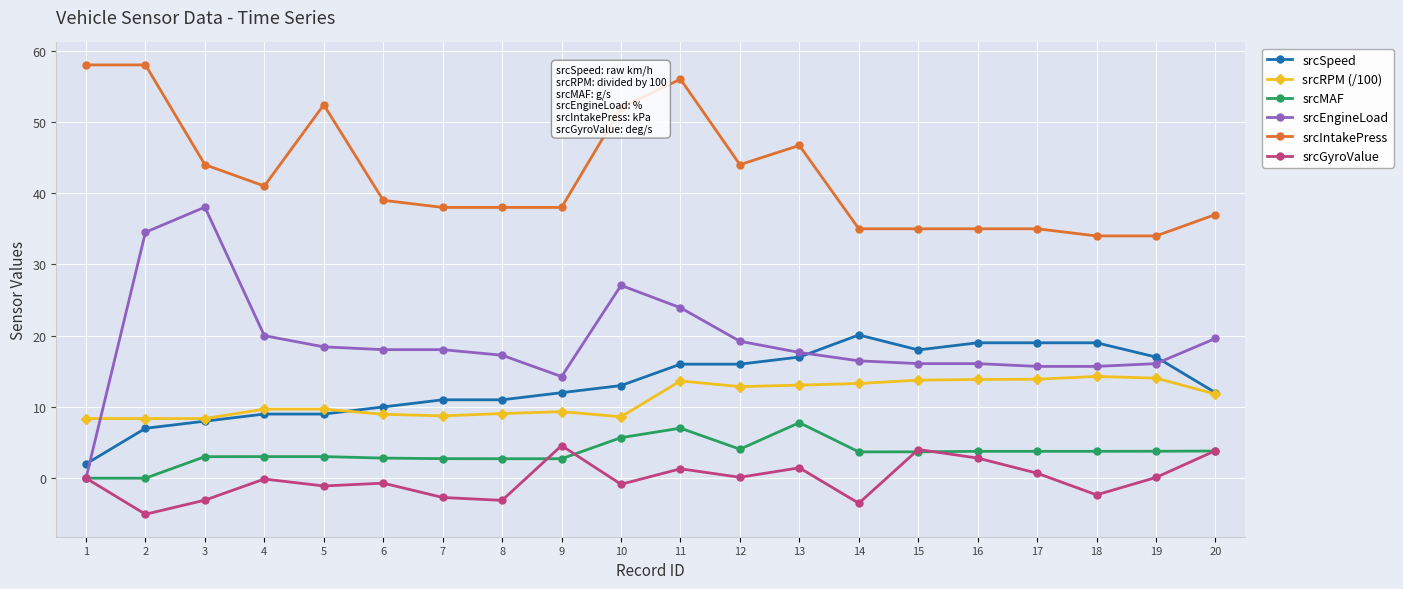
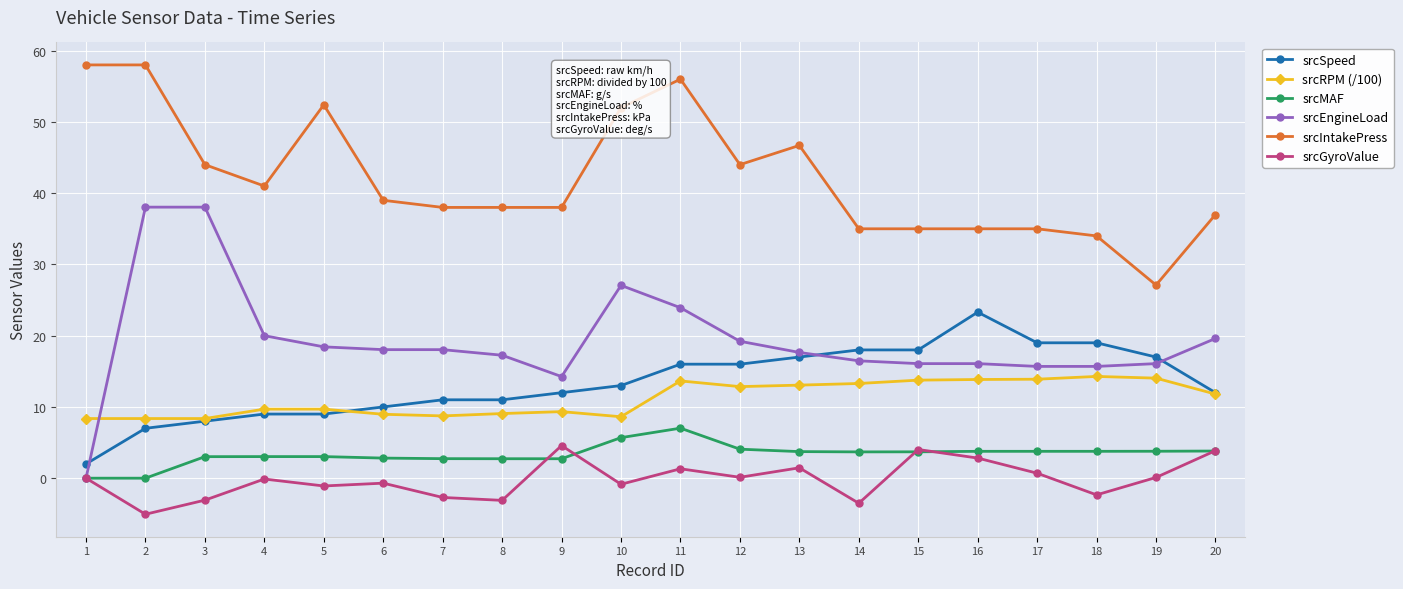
  {
    "srcSpeed": {
      "1": 2,
      "2": 7,
      "3": 8,
      "4": 9,
      "5": 9,
      "6": 10,
      "7": 11,
      "8": 11,
      "9": 12,
      "10": 13,
      "11": 16,
      "12": 16,
      "13": 17,
-     "14": 20,
+     "14": 18,
      "15": 18,
-     "16": 19,
+     "16": 23,
      "17": 19,
      "18": 19,
      "19": 17
    },
    "srcRPM (/100)": {
      "1": 8,
      "2": 8,
      "3": 8,
      "4": 10,
      "5": 10,
      "6": 9,
      "7": 9,
      "8": 9,
      "9": 9,
      "10": 9,
      "11": 14,
      "12": 13,
      "13": 13,
      "14": 13,
      "15": 14,
      "16": 14,
      "17": 14,
      "18": 14,
      "19": 14
    },
    "srcMAF": {
      "2": 0,
      "3": 3,
      "4": 3,
      "5": 3,
      "6": 3,
      "7": 3,
      "8": 3,
      "9": 3,
      "10": 6,
      "11": 7,
      "12": 4,
-     "13": 8,
+     "13": 4,
      "14": 4,
      "16": 4,
      "17": 4,
      "18": 4,
      "19": 4
    },
    "srcEngineLoad": {
-     "2": 35,
+     "2": 38,
      "3": 38,
      "4": 20,
      "5": 18,
      "6": 18,
      "7": 18,
      "8": 17,
      "9": 14,
      "10": 27,
      "11": 24,
      "12": 19,
      "13": 18,
      "14": 16,
      "15": 16,
      "16": 16,
      "17": 16,
      "18": 16,
      "19": 16,
      "20": 20
    },
    "srcIntakePress": {
      "1": 58,
      "2": 58,
      "3": 44,
      "4": 41,
      "5": 52,
      "6": 39,
      "7": 38,
      "8": 38,
      "9": 38,
      "11": 56,
      "12": 44,
      "13": 47,
      "14": 35,
      "15": 35,
      "16": 35,
      "17": 35,
      "18": 34,
-     "19": 34,
+     "19": 27,
      "20": 37
    },
    "srcGyroValue": {
      "2": -5,
      "3": -3,
      "4": 0,
      "5": -1,
      "6": -1,
      "7": -3,
      "8": -3,
      "9": 5,
      "10": -1,
      "11": 1,
      "12": 0,
      "13": 1,
      "14": -4,
      "16": 3,
      "17": 1,
      "18": -2,
      "19": 0
    }
  }
